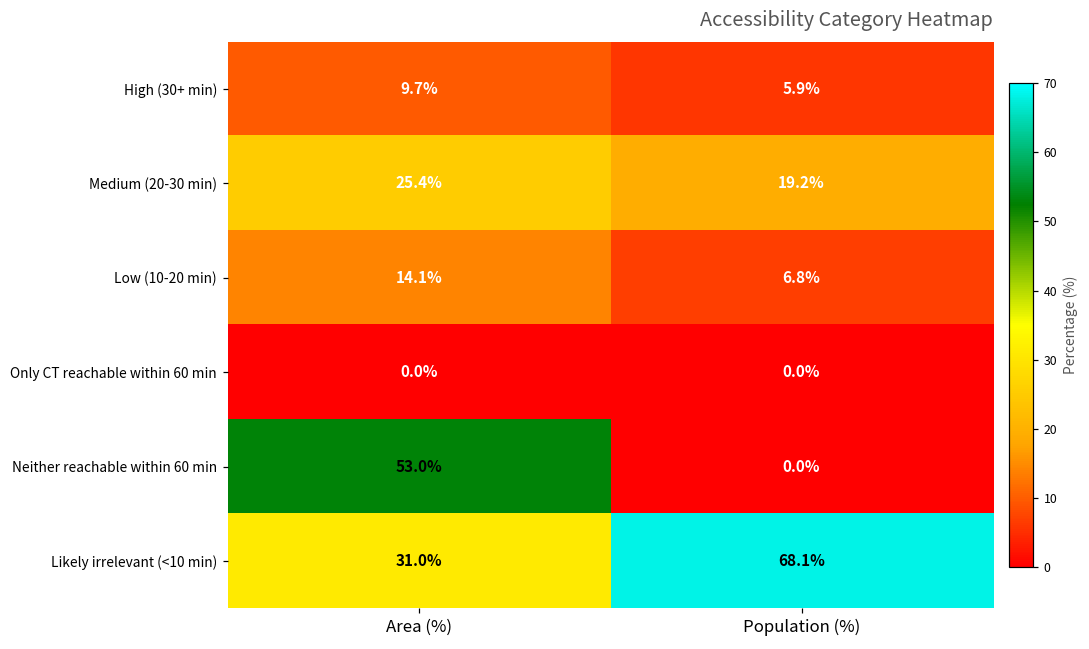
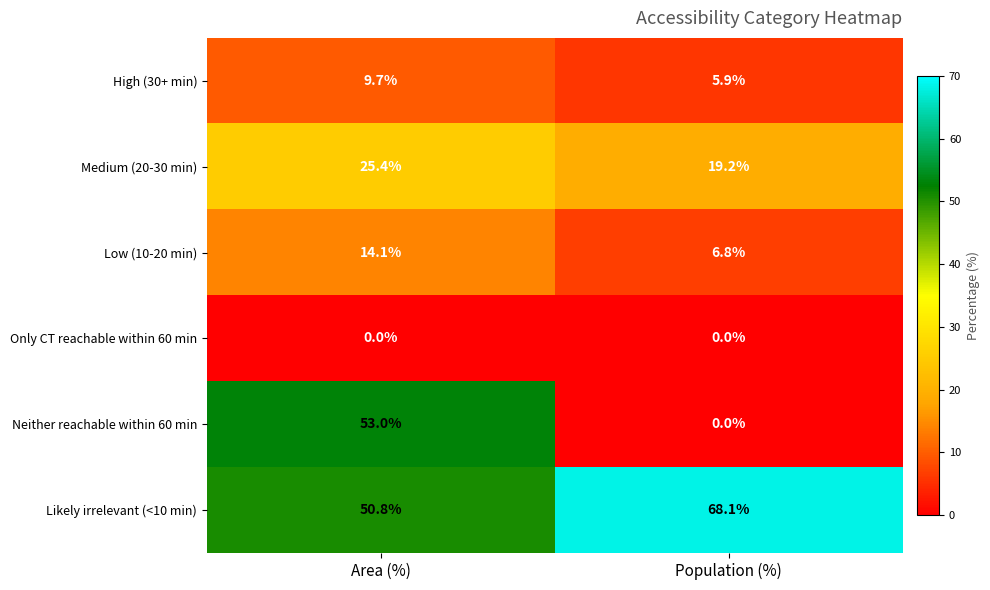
  {
    "High (30+ min)": {
      "Area (%)": "9.7%",
      "Population (%)": "5.9%"
    },
    "Medium (20-30 min)": {
      "Area (%)": "25.4%",
      "Population (%)": "19.2%"
    },
    "Low (10-20 min)": {
      "Area (%)": "14.1%",
      "Population (%)": "6.8%"
    },
    "Only CT reachable within 60 min": {
      "Area (%)": "0.0%",
      "Population (%)": "0.0%"
    },
    "Neither reachable within 60 min": {
      "Area (%)": "53.0%",
      "Population (%)": "0.0%"
    },
    "Likely irrelevant (<10 min)": {
-     "Area (%)": "31.0%",
+     "Area (%)": "50.8%",
      "Population (%)": "68.1%"
    }
  }
